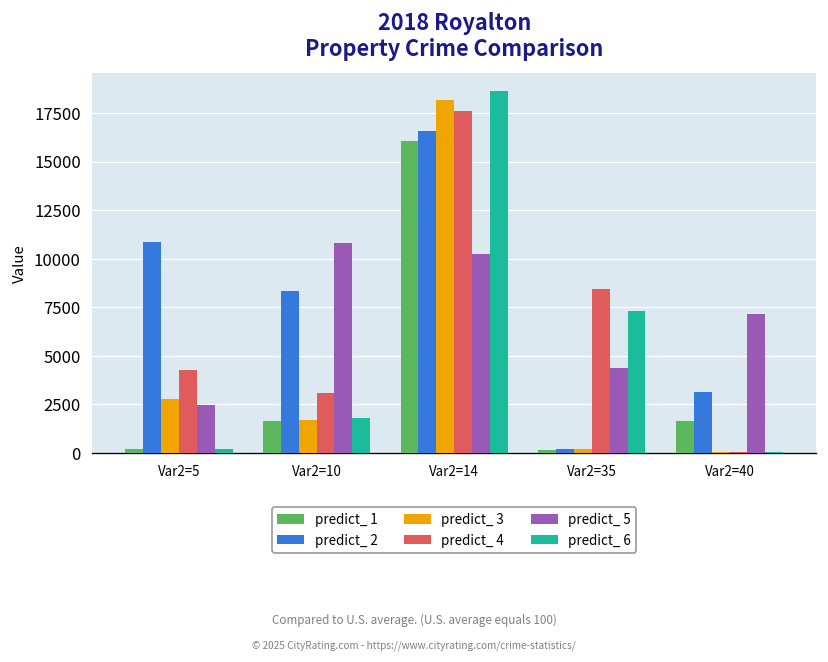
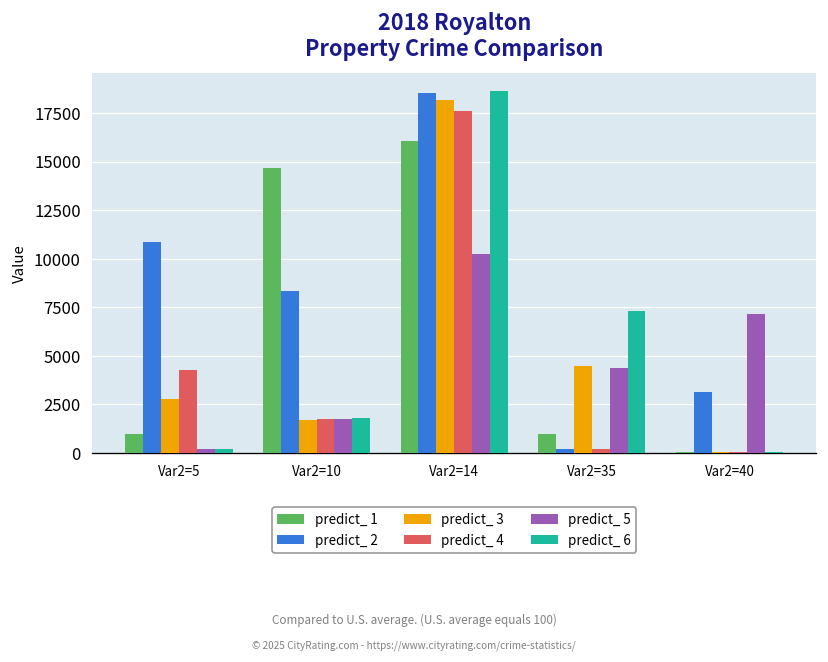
  {
    "predict_ 1": {
-     "Var2=5": 200,
-     "Var2=10": 1600,
+     "Var2=5": 1000,
+     "Var2=10": 14700,
      "Var2=14": 16000,
-     "Var2=35": 200,
-     "Var2=40": 1600
+     "Var2=35": 1000,
+     "Var2=40": 0
    },
    "predict_ 2": {
      "Var2=5": 10800,
      "Var2=10": 8400,
-     "Var2=14": 16600,
+     "Var2=14": 18500,
      "Var2=35": 200,
      "Var2=40": 3100
    },
    "predict_ 3": {
      "Var2=5": 2800,
      "Var2=10": 1700,
      "Var2=14": 18200,
-     "Var2=35": 200
+     "Var2=35": 4500
    },
    "predict_ 4": {
      "Var2=5": 4300,
-     "Var2=10": 3100,
+     "Var2=10": 1700,
      "Var2=14": 17600,
-     "Var2=35": 8400
+     "Var2=35": 200
    },
    "predict_ 5": {
-     "Var2=5": 2500,
-     "Var2=10": 10800,
+     "Var2=5": 200,
+     "Var2=10": 1800,
      "Var2=14": 10200,
      "Var2=35": 4400,
      "Var2=40": 7100
    },
    "predict_ 6": {
      "Var2=5": 200,
      "Var2=10": 1800,
      "Var2=14": 18600,
      "Var2=35": 7300
    }
  }
